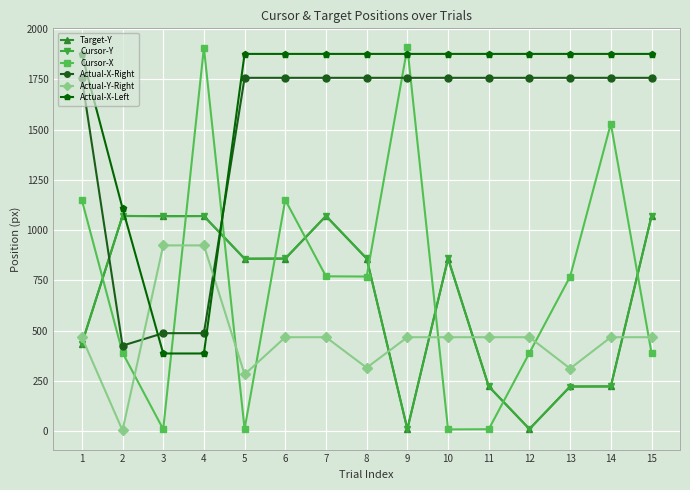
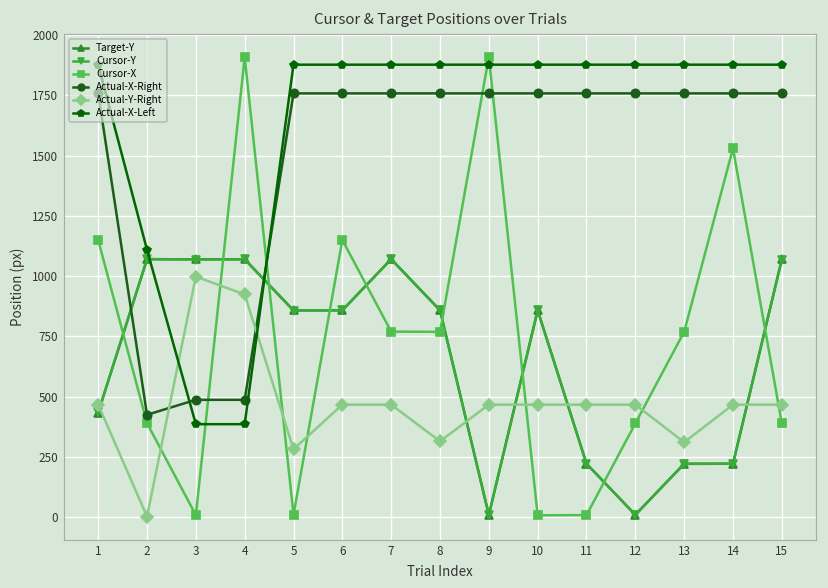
  {
    "Actual-Y-Right": {
      "1": 470,
      "2": 0,
-     "3": 920,
+     "3": 1000,
      "4": 920,
      "5": 280,
      "6": 470,
      "7": 470,
      "8": 320,
      "9": 470,
      "10": 470,
      "11": 470,
      "12": 470,
      "13": 310,
      "14": 470,
      "15": 470
    }
  }
